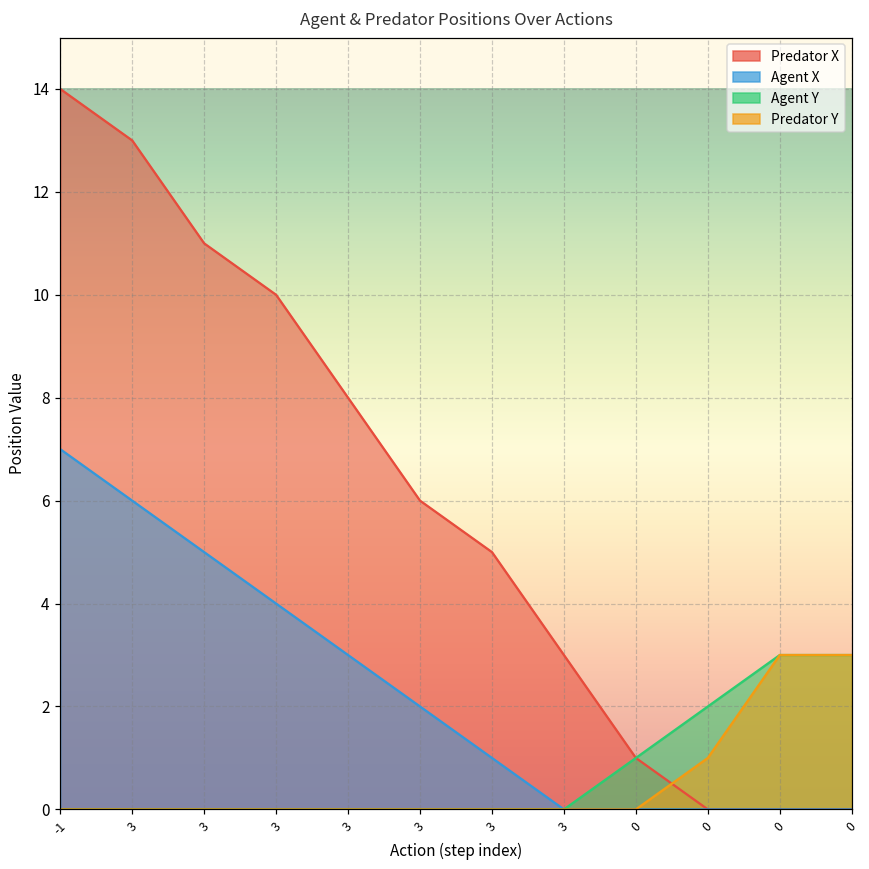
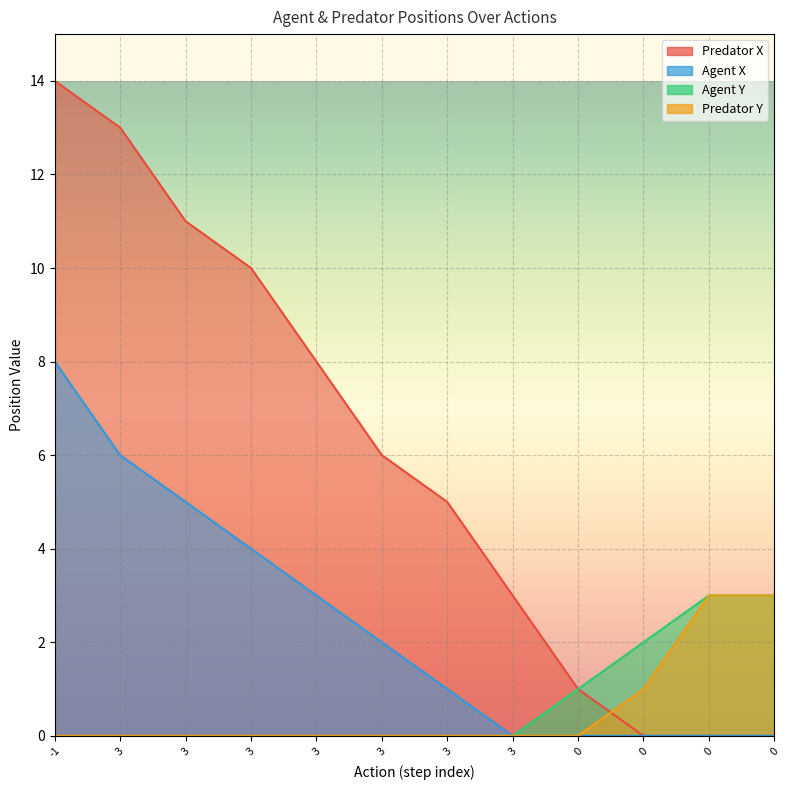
  {
    "Predator X": {
      "-1": 14
    },
    "Agent X": {
-     "-1": 7
+     "-1": 8
    }
  }
